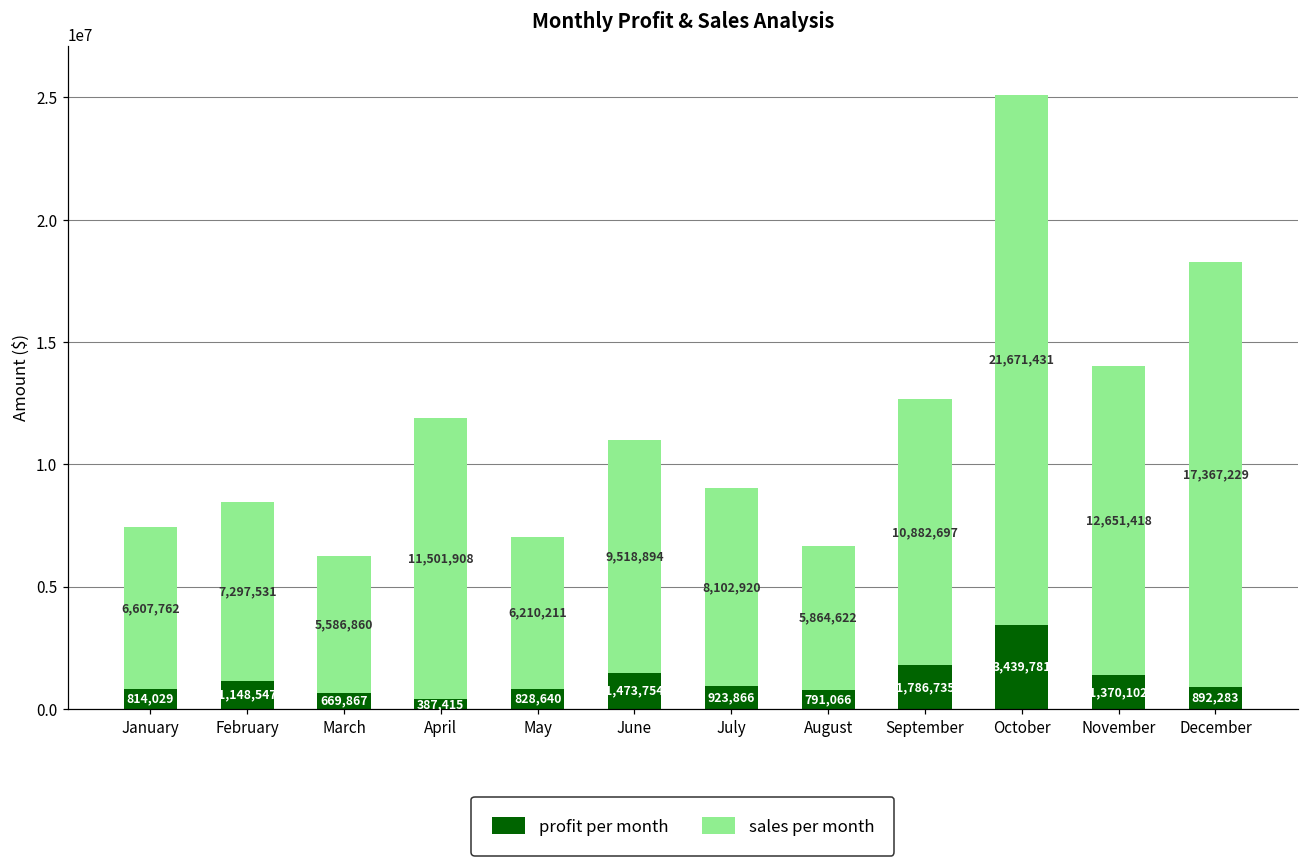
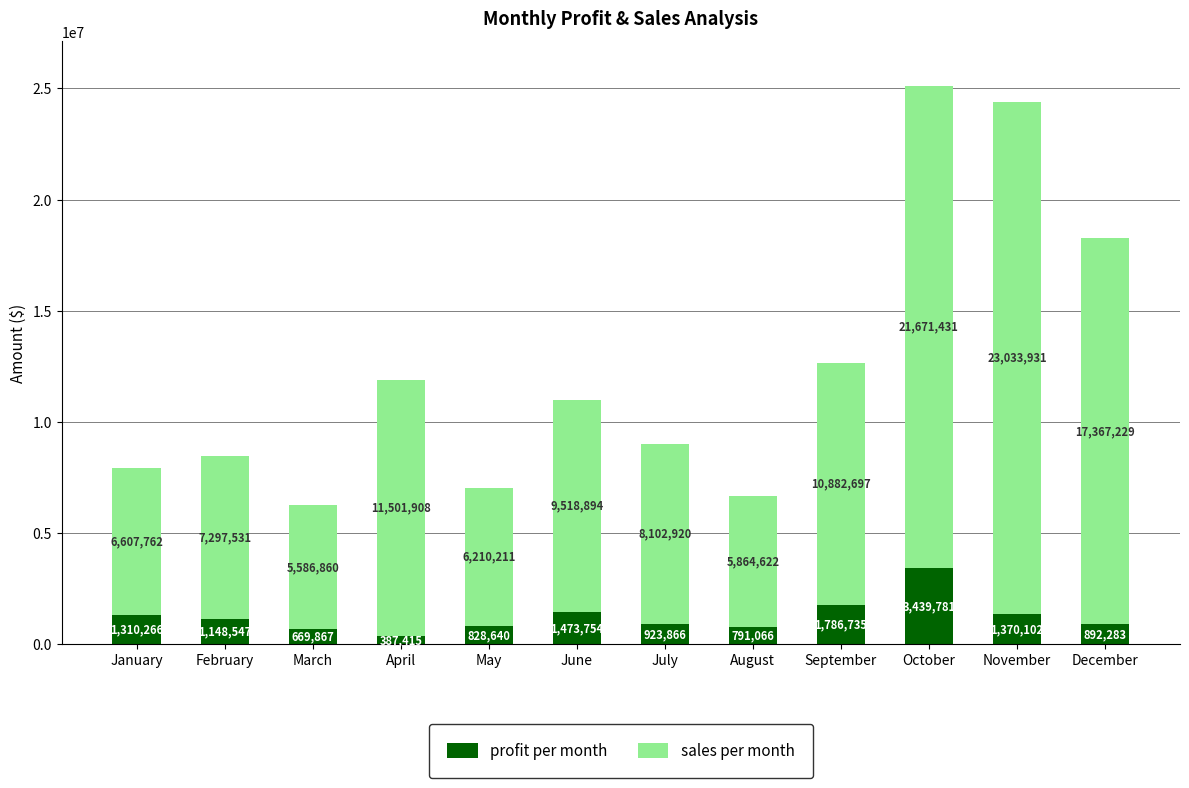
  {
    "profit per month": {
-     "January": "814,029",
+     "January": "1,310,266",
      "February": "1,148,547",
      "March": "669,867",
      "April": "387,415",
      "May": "828,640",
      "June": "1,473,754",
      "July": "923,866",
      "August": "791,066",
      "September": "1,786,735",
      "October": "3,439,781",
      "November": "1,370,102",
      "December": "892,283"
    },
    "sales per month": {
      "January": "6,607,762",
      "February": "7,297,531",
      "March": "5,586,860",
      "April": "11,501,908",
      "May": "6,210,211",
      "June": "9,518,894",
      "July": "8,102,920",
      "August": "5,864,622",
      "September": "10,882,697",
      "October": "21,671,431",
-     "November": "12,651,418",
+     "November": "23,033,931",
      "December": "17,367,229"
    }
  }
